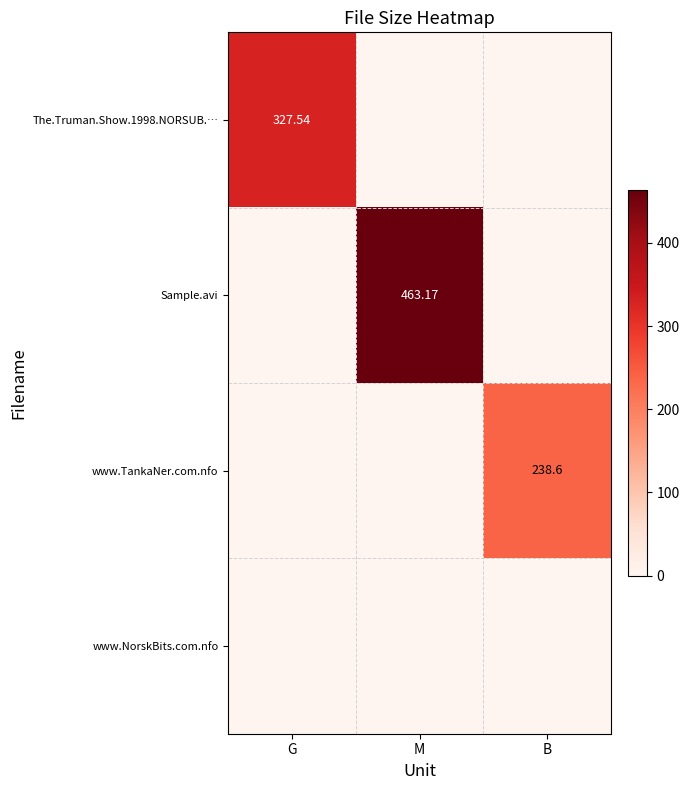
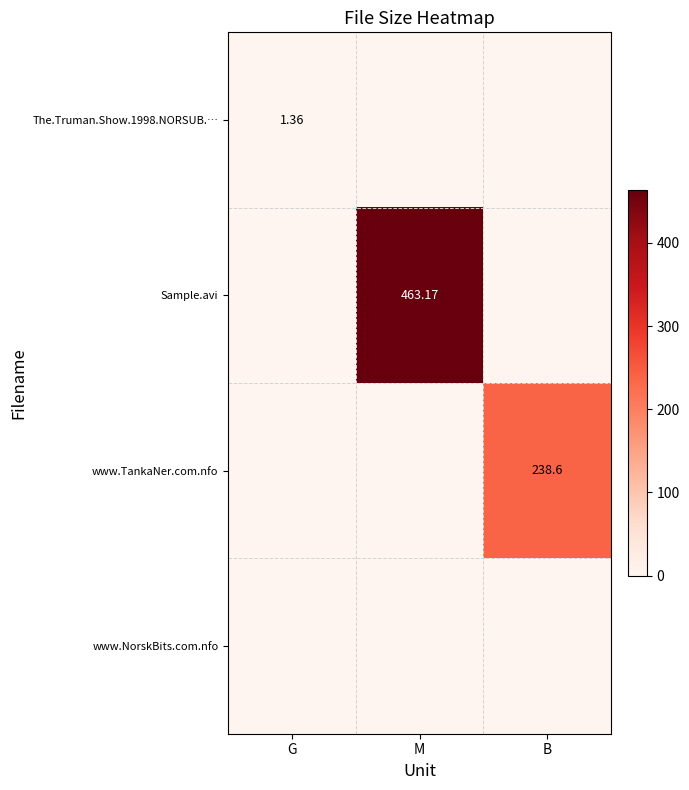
  {
    "The.Truman.Show.1998.NORSUB.…": {
-     "G": 327.54
+     "G": 1.36
    },
    "Sample.avi": {
      "M": 463.17
    },
    "www.TankaNer.com.nfo": {
      "B": 238.6
    }
  }
